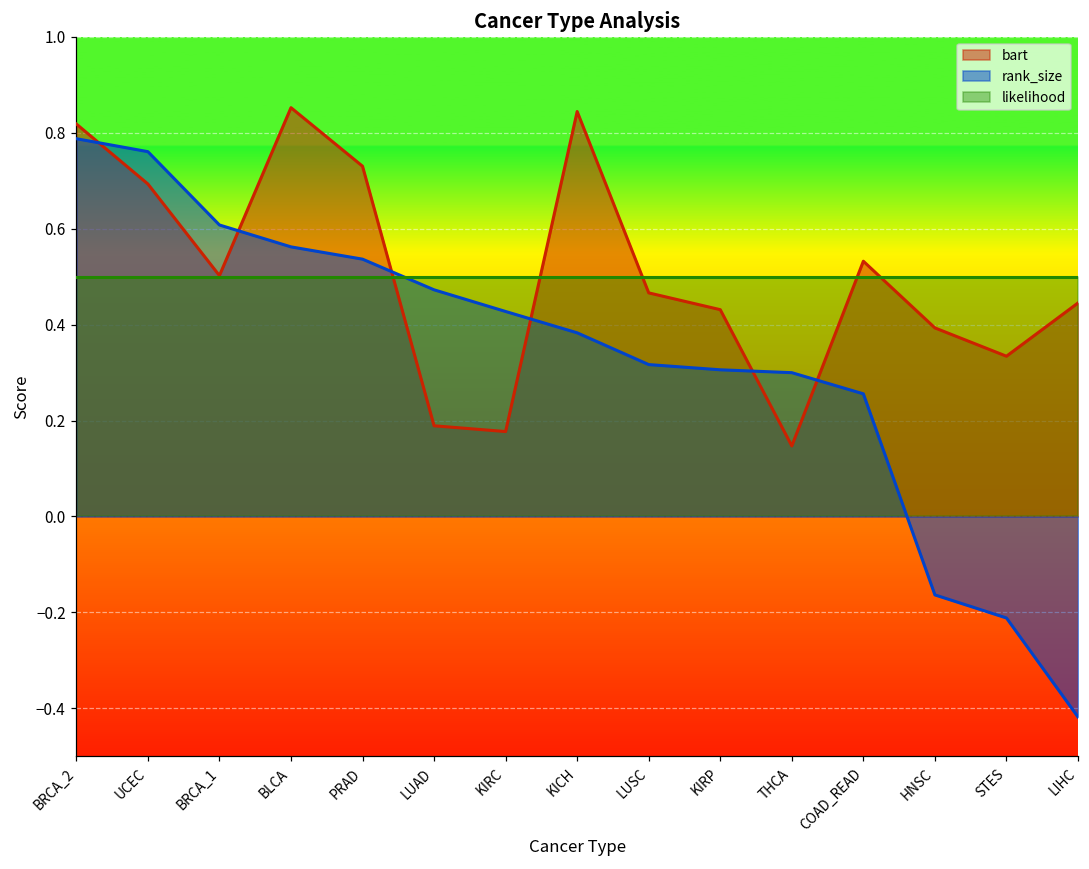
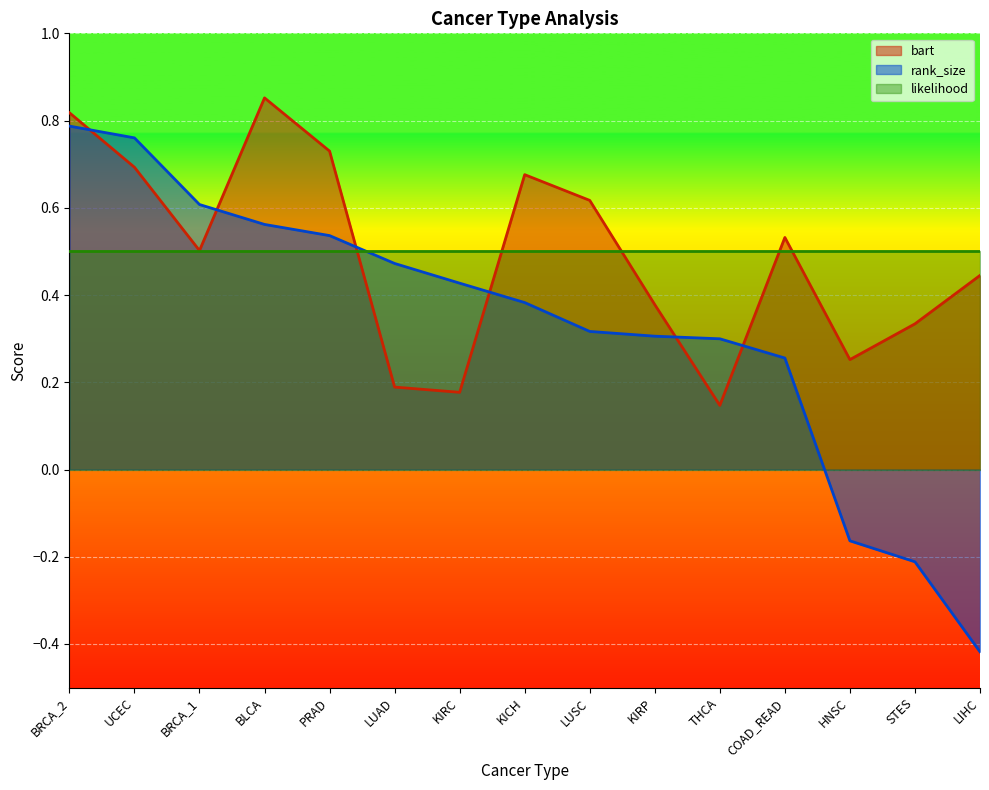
  {
    "bart": {
      "BRCA_2": 0.82,
      "UCEC": 0.69,
      "BLCA": 0.85,
      "PRAD": 0.73,
      "LUAD": 0.19,
      "KIRC": 0.18,
-     "KICH": 0.84,
-     "LUSC": 0.47,
-     "KIRP": 0.43,
+     "KICH": 0.68,
+     "LUSC": 0.62,
+     "KIRP": 0.38,
      "THCA": 0.15,
      "COAD_READ": 0.53,
-     "HNSC": 0.39,
+     "HNSC": 0.25,
      "STES": 0.33,
      "LIHC": 0.45
    },
    "likelihood": {
      "BRCA_2": 0.50,
      "UCEC": 0.50,
      "BLCA": 0.50,
      "PRAD": 0.50,
      "LUAD": 0.50,
      "KIRC": 0.50,
      "KICH": 0.50,
      "LUSC": 0.50,
      "KIRP": 0.50,
      "THCA": 0.50,
      "COAD_READ": 0.50,
      "HNSC": 0.50,
      "STES": 0.50,
      "LIHC": 0.50
    }
  }
